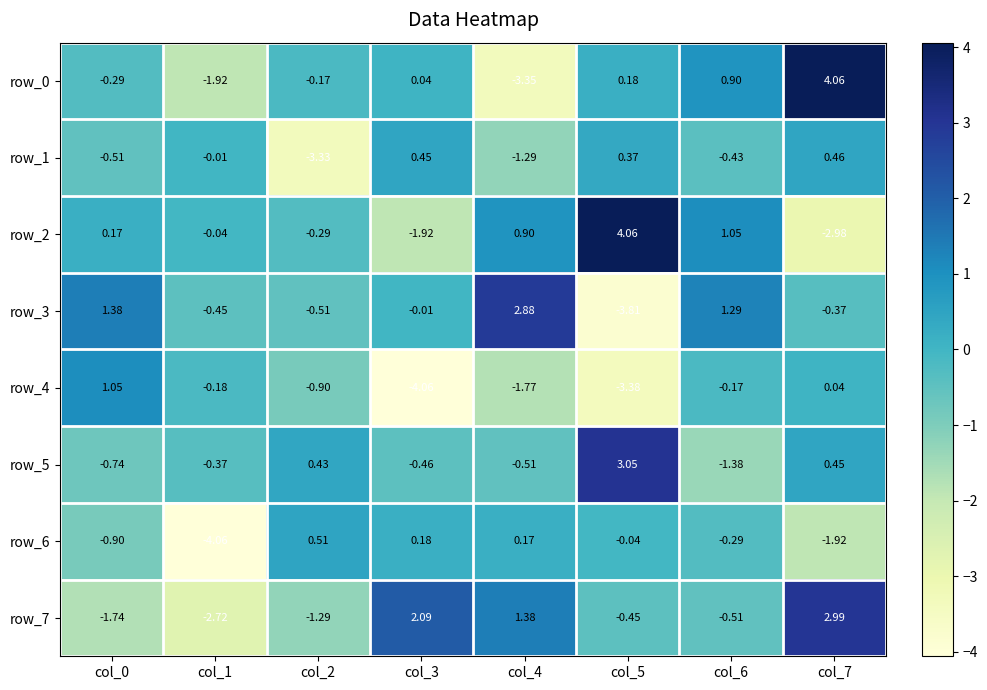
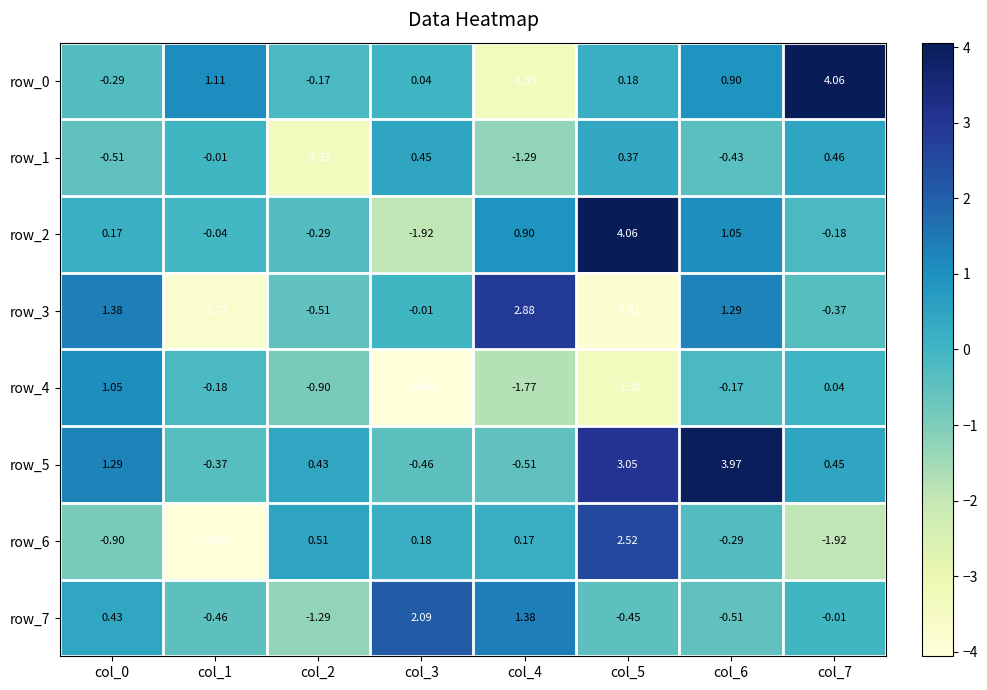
  {
    "row_0": {
      "col_0": -0.29,
-     "col_1": -1.92,
+     "col_1": 1.11,
      "col_2": -0.17,
      "col_3": 0.04,
      "col_4": -3.35,
      "col_5": 0.18,
      "col_6": 0.90,
      "col_7": 4.06
    },
    "row_1": {
      "col_0": -0.51,
      "col_1": -0.01,
      "col_2": -3.33,
      "col_3": 0.45,
      "col_4": -1.29,
      "col_5": 0.37,
      "col_6": -0.43,
      "col_7": 0.46
    },
    "row_2": {
      "col_0": 0.17,
      "col_1": -0.04,
      "col_2": -0.29,
      "col_3": -1.92,
      "col_4": 0.90,
      "col_5": 4.06,
      "col_6": 1.05,
-     "col_7": -2.98
+     "col_7": -0.18
    },
    "row_3": {
      "col_0": 1.38,
-     "col_1": -0.45,
+     "col_1": -3.77,
      "col_2": -0.51,
      "col_3": -0.01,
      "col_4": 2.88,
      "col_6": 1.29,
      "col_7": -0.37
    },
    "row_4": {
      "col_0": 1.05,
      "col_1": -0.18,
      "col_2": -0.90,
      "col_4": -1.77,
      "col_5": -3.38,
      "col_6": -0.17,
      "col_7": 0.04
    },
    "row_5": {
-     "col_0": -0.74,
+     "col_0": 1.29,
      "col_1": -0.37,
      "col_2": 0.43,
      "col_3": -0.46,
      "col_4": -0.51,
      "col_5": 3.05,
-     "col_6": -1.38,
+     "col_6": 3.97,
      "col_7": 0.45
    },
    "row_6": {
      "col_0": -0.90,
      "col_2": 0.51,
      "col_3": 0.18,
      "col_4": 0.17,
-     "col_5": -0.04,
+     "col_5": 2.52,
      "col_6": -0.29,
      "col_7": -1.92
    },
    "row_7": {
-     "col_0": -1.74,
-     "col_1": -2.72,
+     "col_0": 0.43,
+     "col_1": -0.46,
      "col_2": -1.29,
      "col_3": 2.09,
      "col_4": 1.38,
      "col_5": -0.45,
      "col_6": -0.51,
-     "col_7": 2.99
+     "col_7": -0.01
    }
  }
